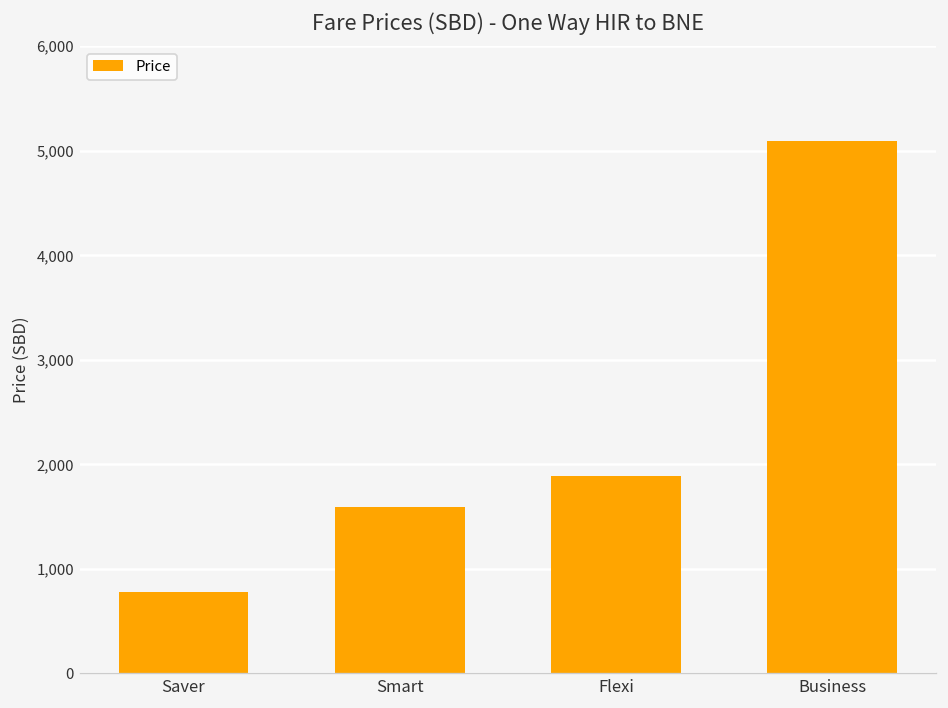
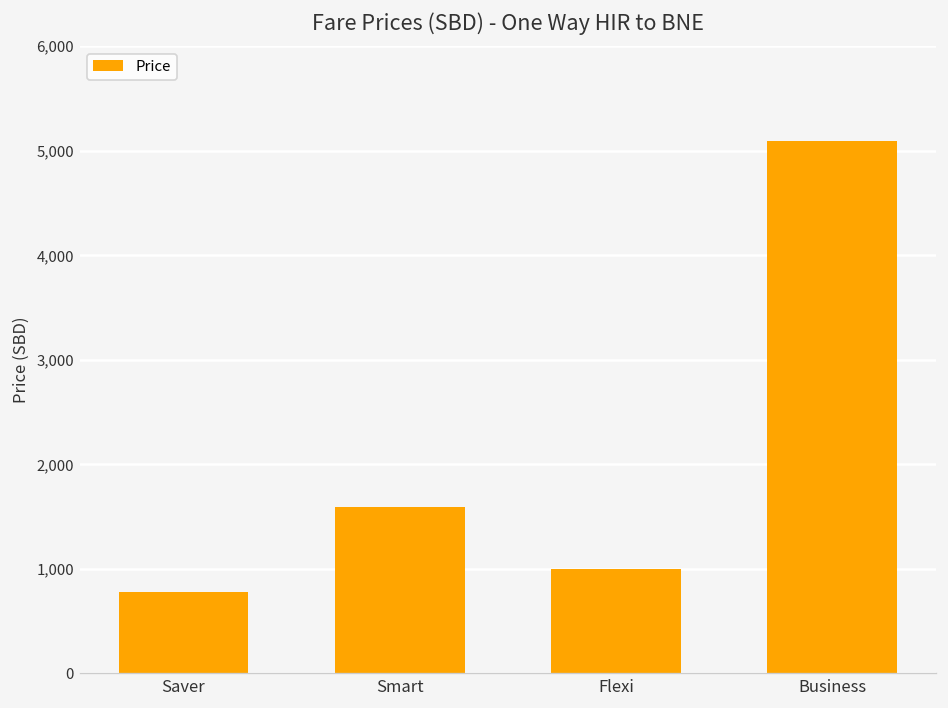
  {
    "Saver": "800",
    "Smart": "1,600",
-   "Flexi": "1,900",
+   "Flexi": "1,000",
    "Business": "5,100"
  }
